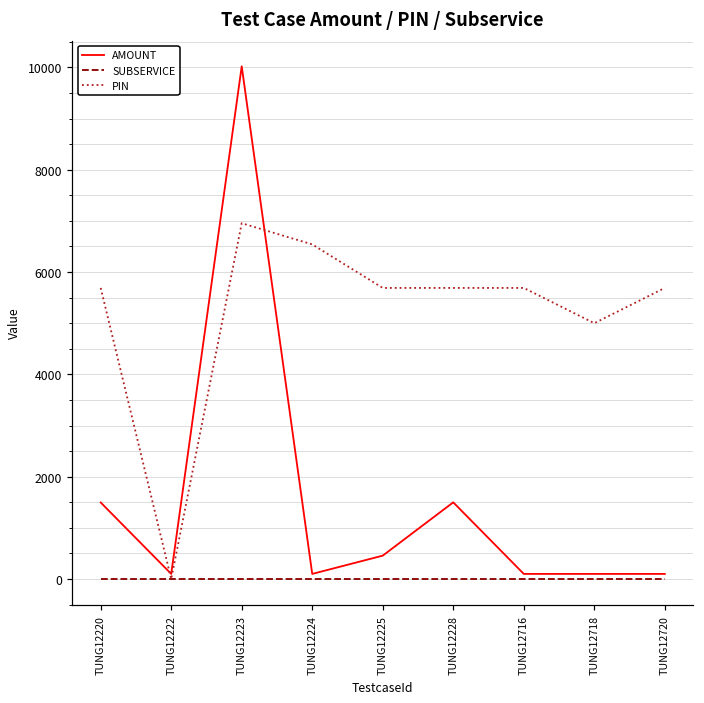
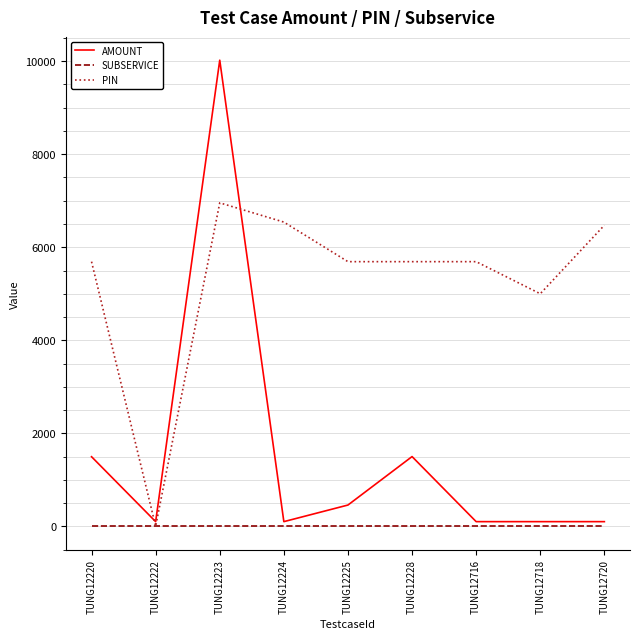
  {
    "AMOUNT": {
      "TUNG12220": 1500,
      "TUNG12222": 100,
      "TUNG12223": 10000,
      "TUNG12224": 100,
      "TUNG12225": 500,
      "TUNG12228": 1500,
      "TUNG12716": 100,
      "TUNG12718": 100,
      "TUNG12720": 100
    },
    "SUBSERVICE": {
      "TUNG12220": 0,
      "TUNG12223": 0,
      "TUNG12224": 0,
      "TUNG12225": 0,
      "TUNG12228": 0,
      "TUNG12716": 0,
      "TUNG12718": 0,
      "TUNG12720": 0
    },
    "PIN": {
      "TUNG12220": 5700,
      "TUNG12223": 7000,
      "TUNG12224": 6500,
      "TUNG12225": 5700,
      "TUNG12228": 5700,
      "TUNG12716": 5700,
      "TUNG12718": 5000,
-     "TUNG12720": 5700
+     "TUNG12720": 6500
    }
  }
